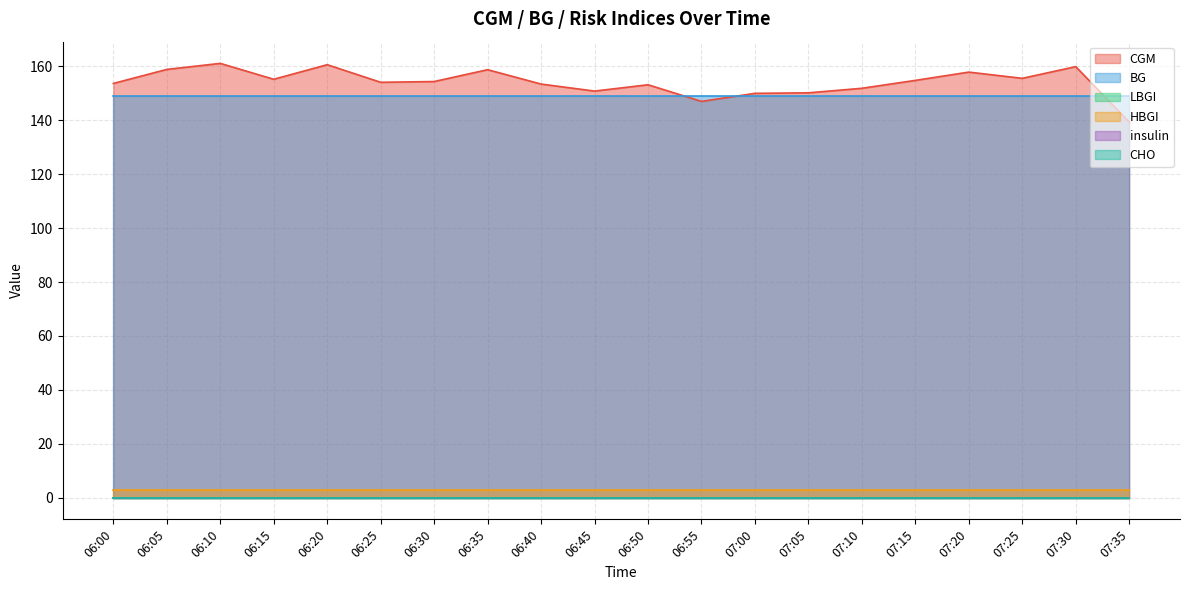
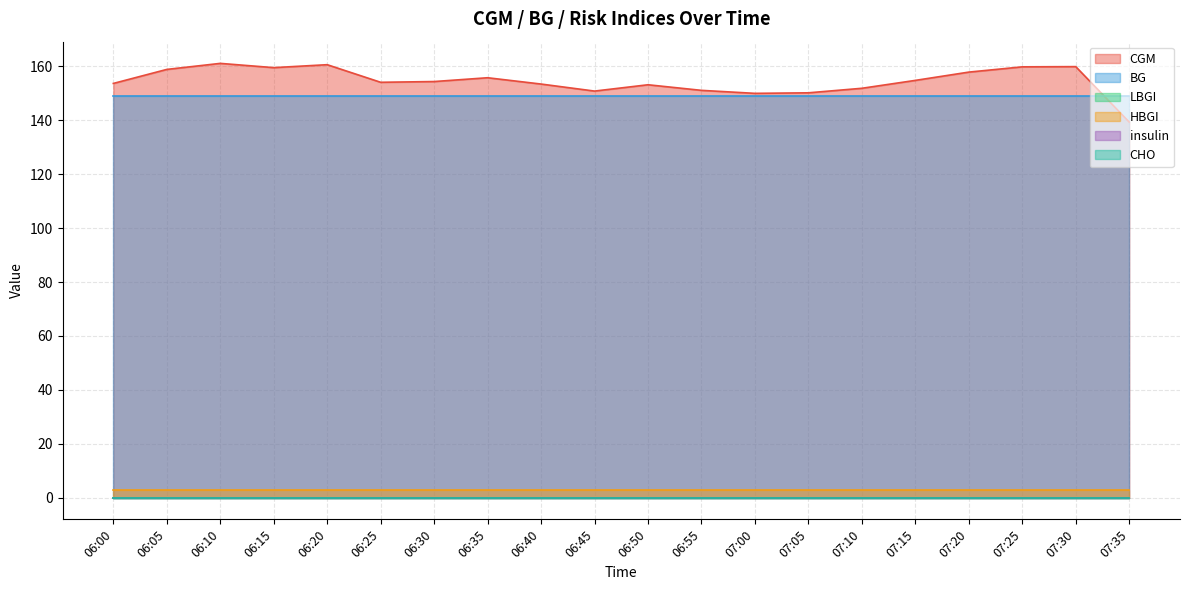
  {
    "CGM": {
      "06:00": 154,
      "06:05": 159,
      "06:10": 161,
-     "06:15": 155,
+     "06:15": 160,
      "06:20": 161,
      "06:25": 154,
      "06:30": 154,
-     "06:35": 159,
+     "06:35": 156,
      "06:40": 153,
      "06:45": 151,
      "06:50": 153,
-     "06:55": 147,
+     "06:55": 151,
      "07:00": 150,
      "07:05": 150,
      "07:10": 152,
      "07:15": 155,
      "07:20": 158,
-     "07:25": 156,
+     "07:25": 160,
      "07:30": 160
    },
    "HBGI": {
      "06:00": 3,
      "06:05": 3,
      "06:10": 3,
      "06:15": 3,
      "06:20": 3,
      "06:25": 3,
      "06:30": 3,
      "06:35": 3,
      "06:40": 3,
      "06:45": 3,
      "06:50": 3,
      "06:55": 3,
      "07:00": 3,
      "07:05": 3,
      "07:10": 3,
      "07:15": 3,
      "07:20": 3,
      "07:25": 3,
      "07:30": 3,
      "07:35": 3
    }
  }
